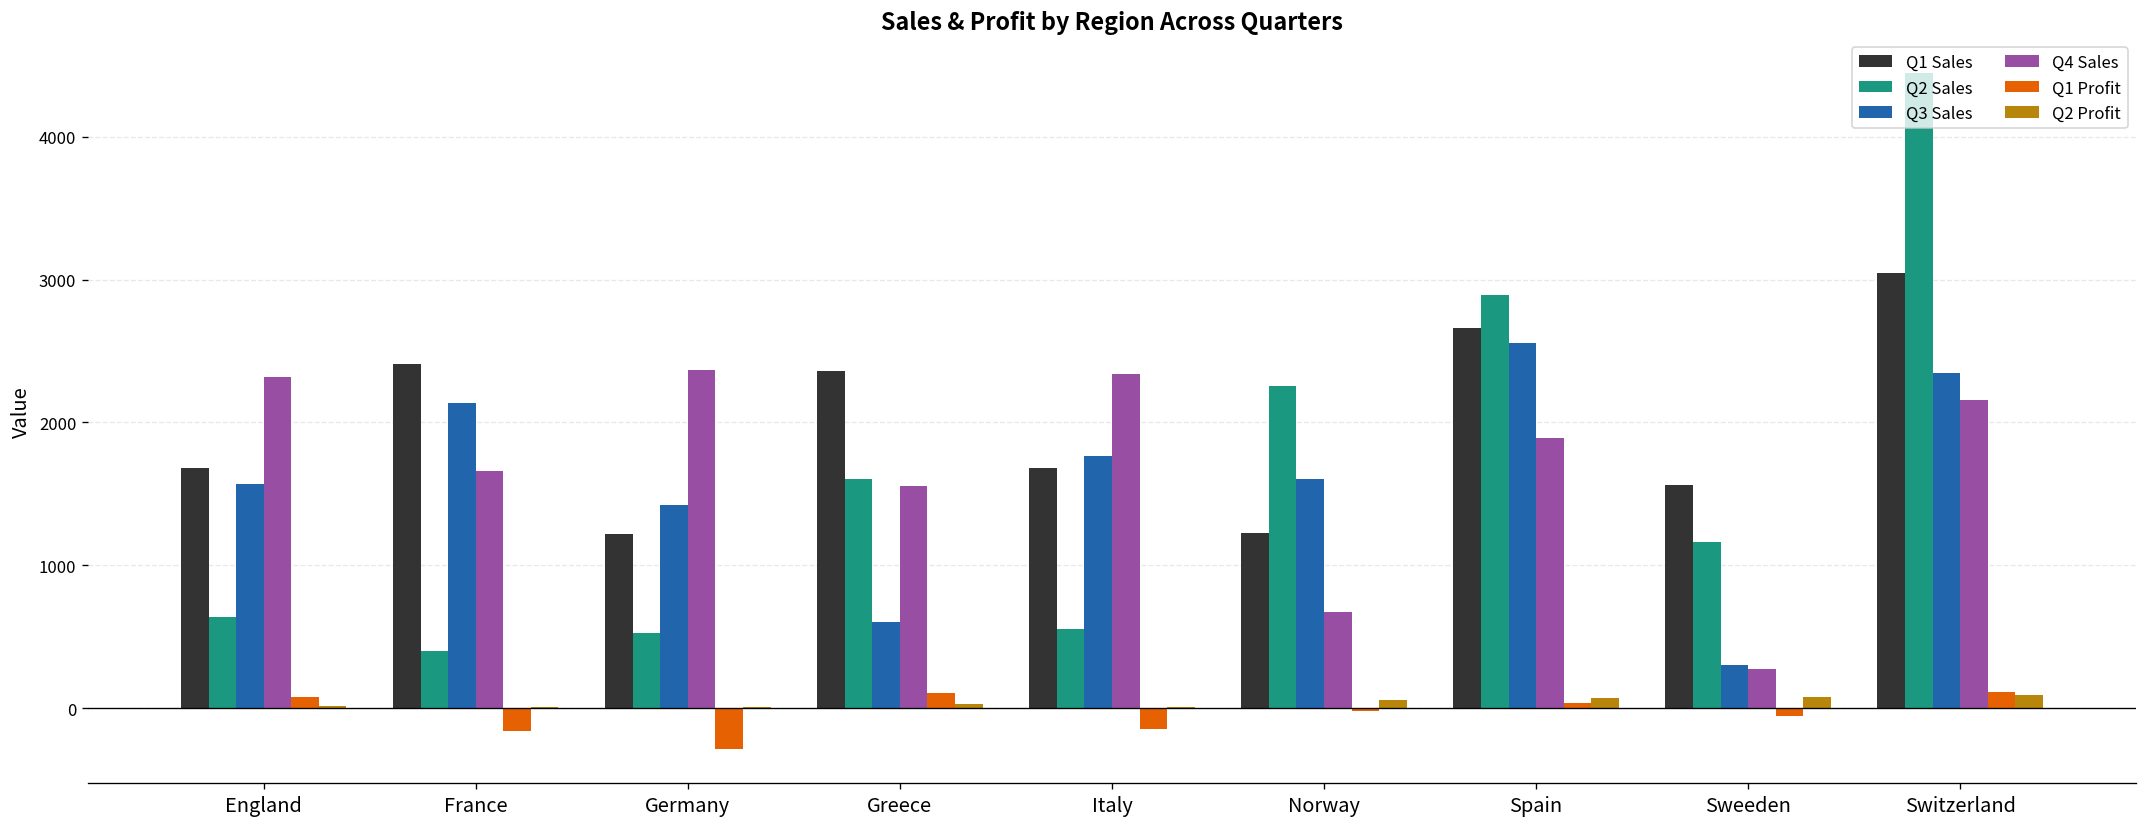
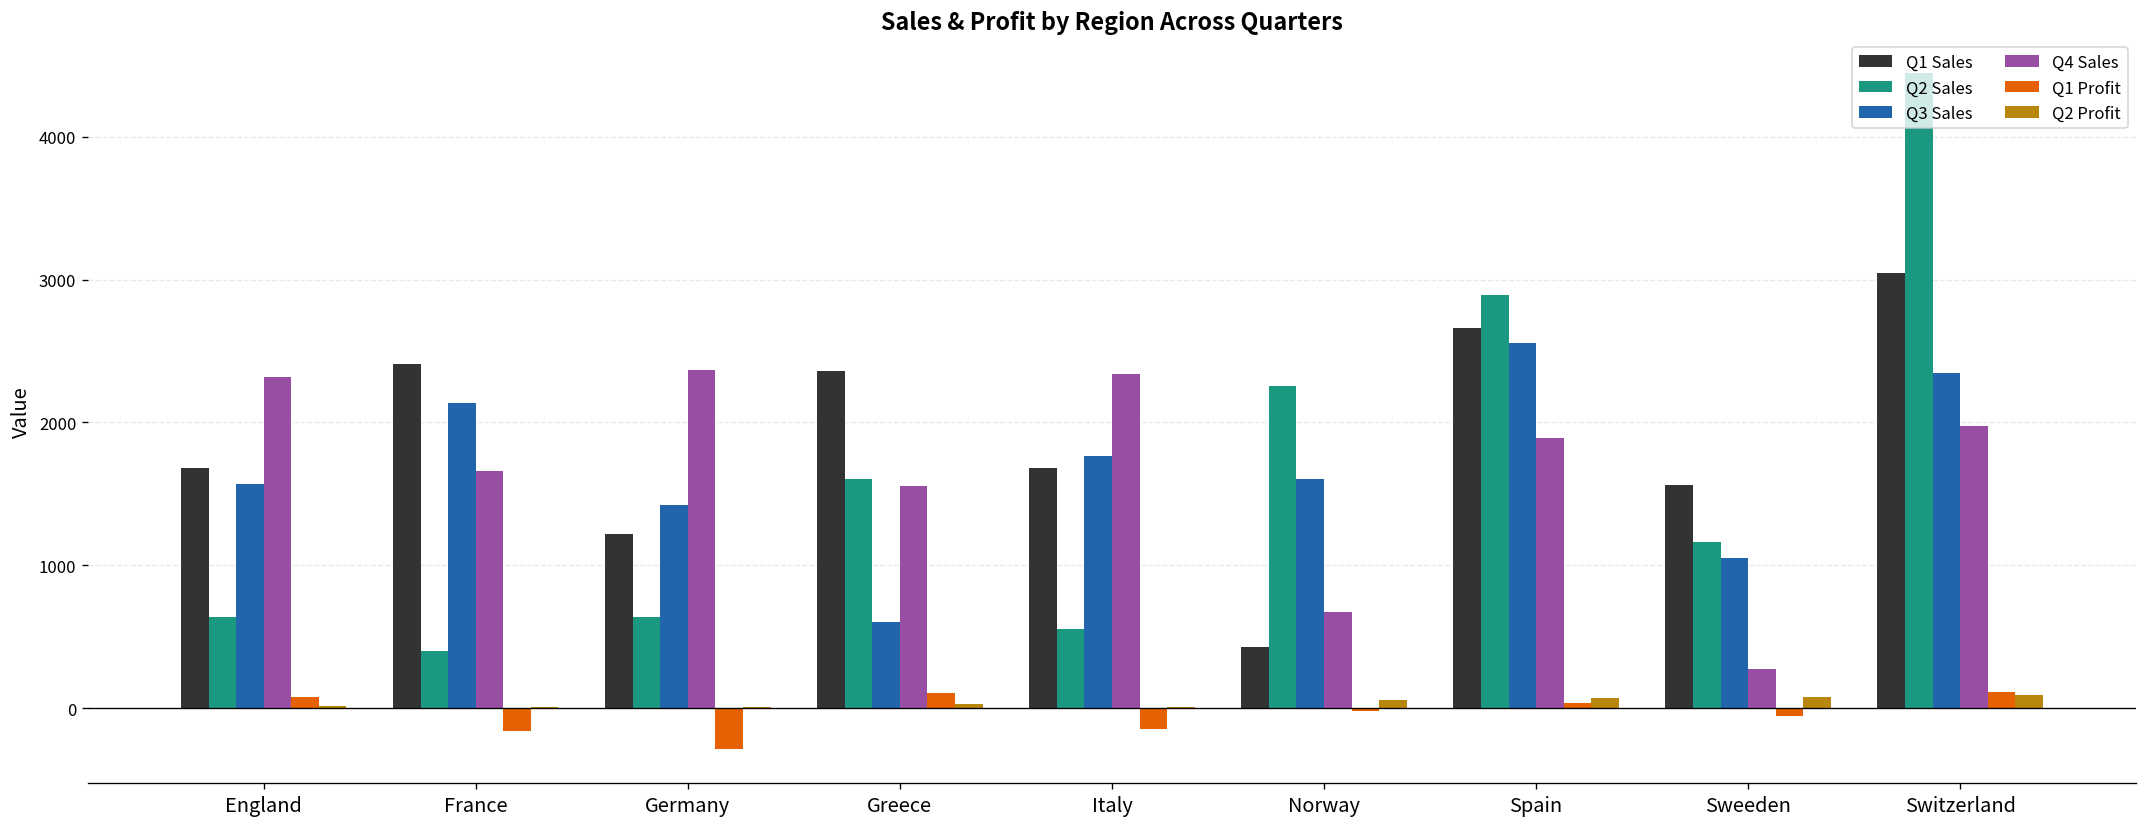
  {
    "Q1 Sales": {
      "England": 1680,
      "France": 2410,
      "Germany": 1220,
      "Greece": 2360,
      "Italy": 1680,
-     "Norway": 1220,
+     "Norway": 430,
      "Spain": 2660,
      "Sweeden": 1560,
      "Switzerland": 3040
    },
    "Q2 Sales": {
      "England": 640,
      "France": 400,
-     "Germany": 530,
+     "Germany": 640,
      "Greece": 1600,
      "Italy": 550,
      "Norway": 2250,
      "Spain": 2890,
      "Sweeden": 1160
    },
    "Q3 Sales": {
      "England": 1570,
      "France": 2140,
      "Germany": 1430,
      "Greece": 600,
      "Italy": 1760,
      "Norway": 1610,
      "Spain": 2560,
-     "Sweeden": 310,
+     "Sweeden": 1050,
      "Switzerland": 2350
    },
    "Q4 Sales": {
      "England": 2320,
      "France": 1660,
      "Germany": 2360,
      "Greece": 1560,
      "Italy": 2340,
      "Norway": 670,
      "Spain": 1890,
      "Sweeden": 270,
-     "Switzerland": 2150
+     "Switzerland": 1980
    }
  }
